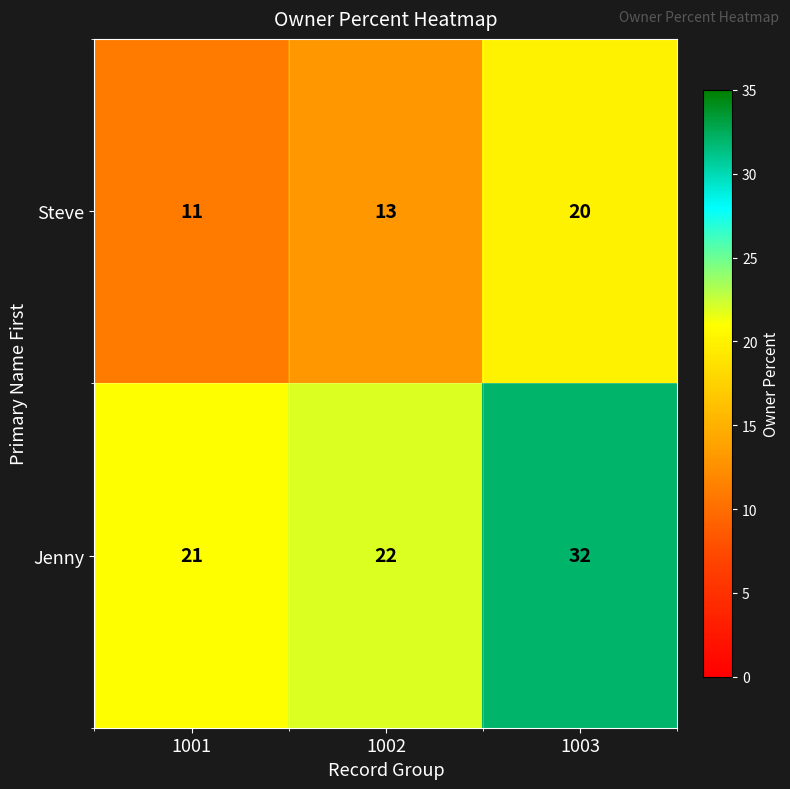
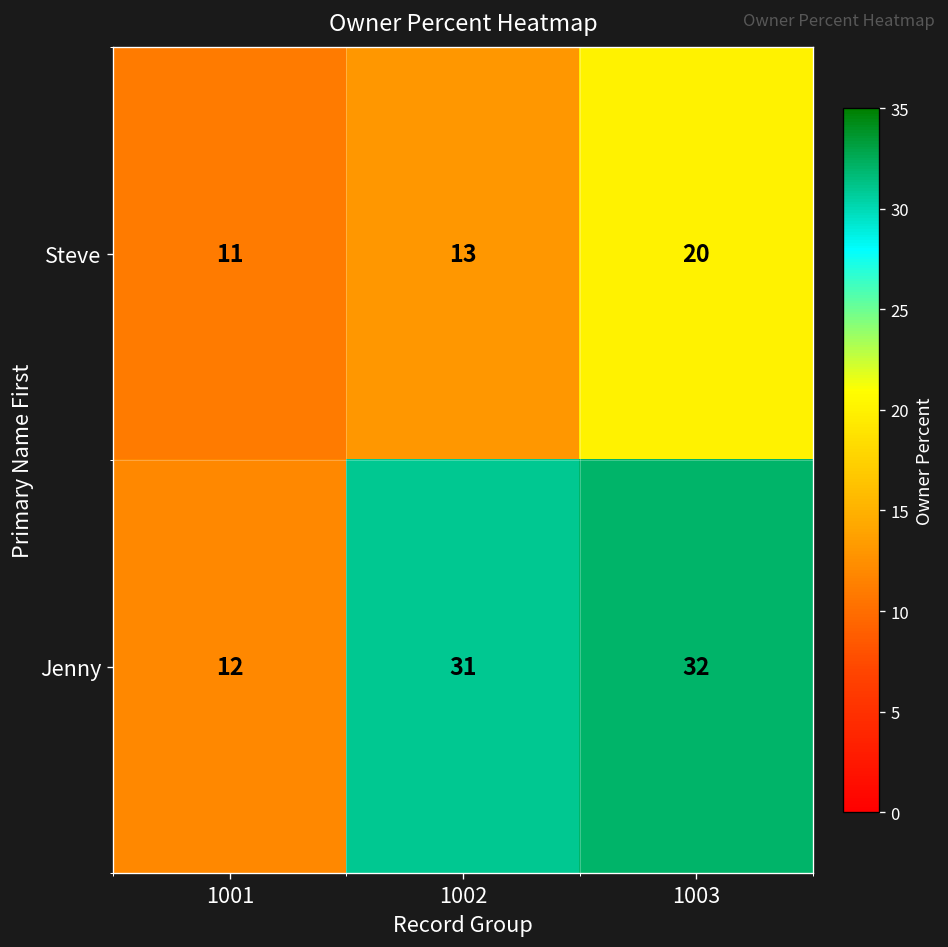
  {
    "Steve": {
      "1001": 11,
      "1002": 13,
      "1003": 20
    },
    "Jenny": {
-     "1001": 21,
-     "1002": 22,
+     "1001": 12,
+     "1002": 31,
      "1003": 32
    }
  }
